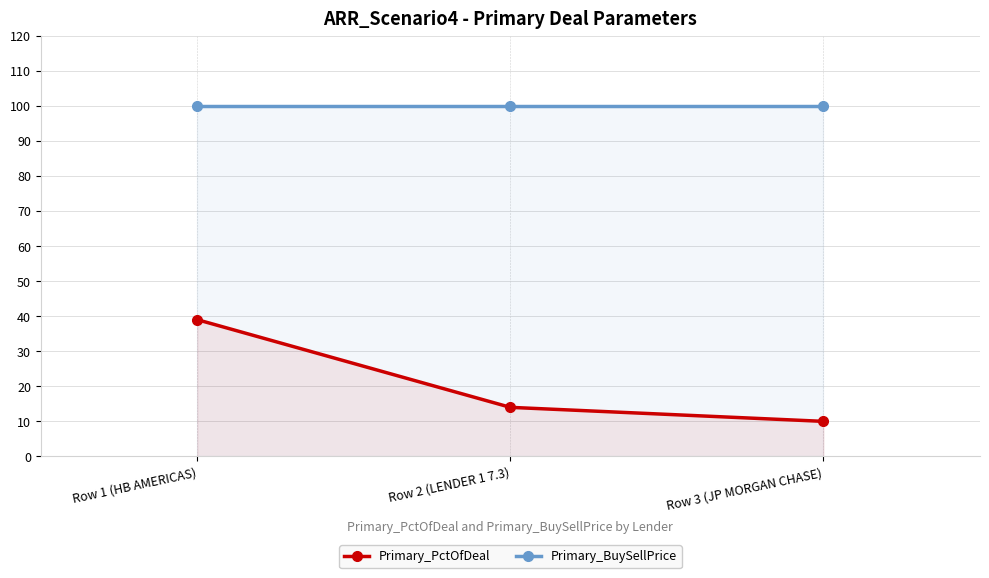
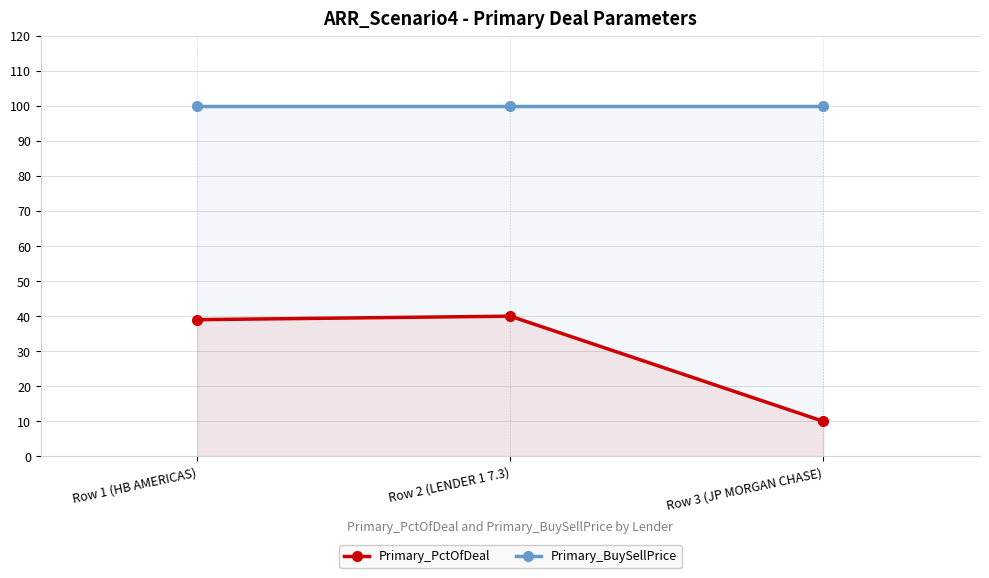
  {
    "Primary_PctOfDeal": {
      "Row 1 (HB AMERICAS)": 39,
-     "Row 2 (LENDER 1 7.3)": 14,
+     "Row 2 (LENDER 1 7.3)": 40,
      "Row 3 (JP MORGAN CHASE)": 10
    },
    "Primary_BuySellPrice": {
      "Row 1 (HB AMERICAS)": 100,
      "Row 2 (LENDER 1 7.3)": 100,
      "Row 3 (JP MORGAN CHASE)": 100
    }
  }
